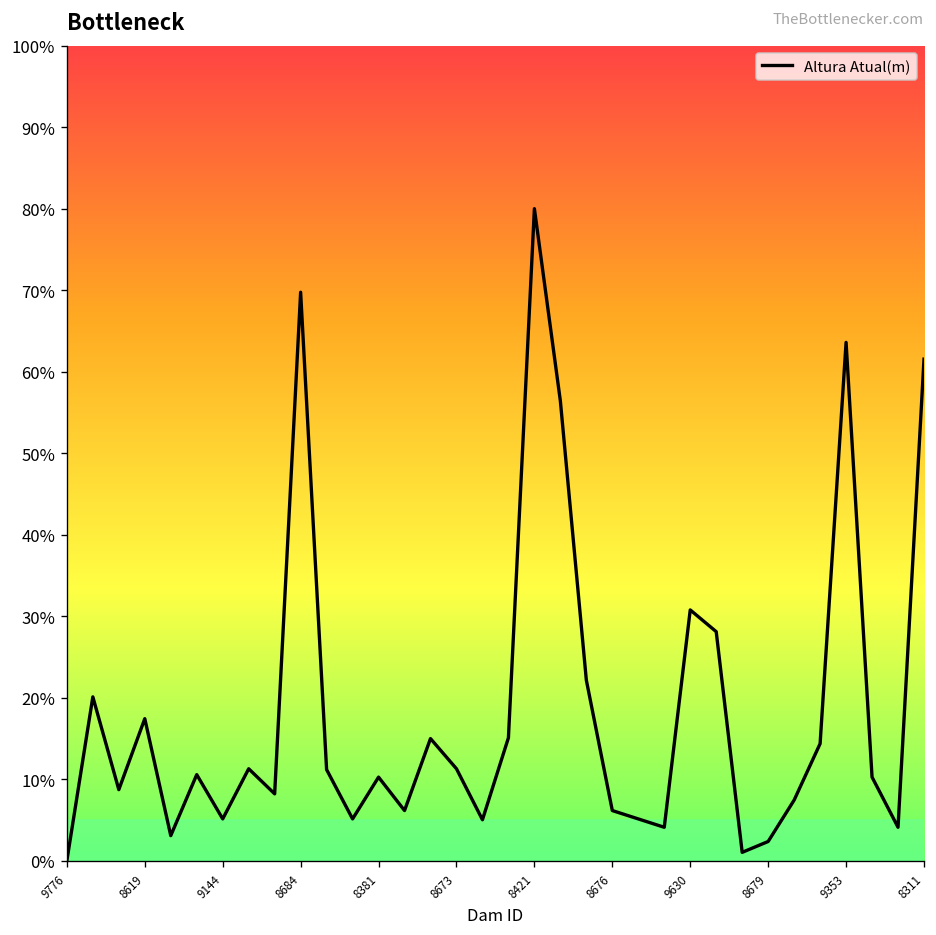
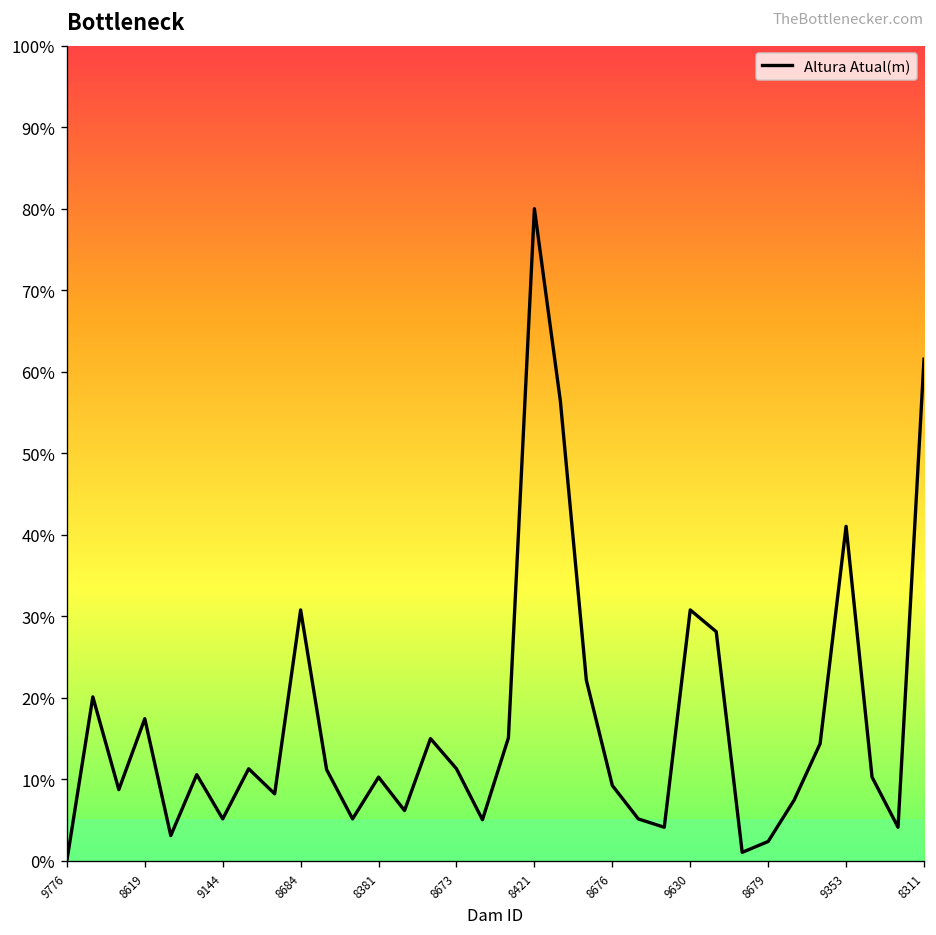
  {
    "8619": "17%",
    "9144": "5%",
-   "8684": "70%",
+   "8684": "31%",
    "8381": "10%",
    "8673": "11%",
    "8421": "80%",
-   "8676": "6%",
+   "8676": "9%",
    "9630": "31%",
-   "9353": "64%",
+   "9353": "41%",
    "8311": "62%"
  }
